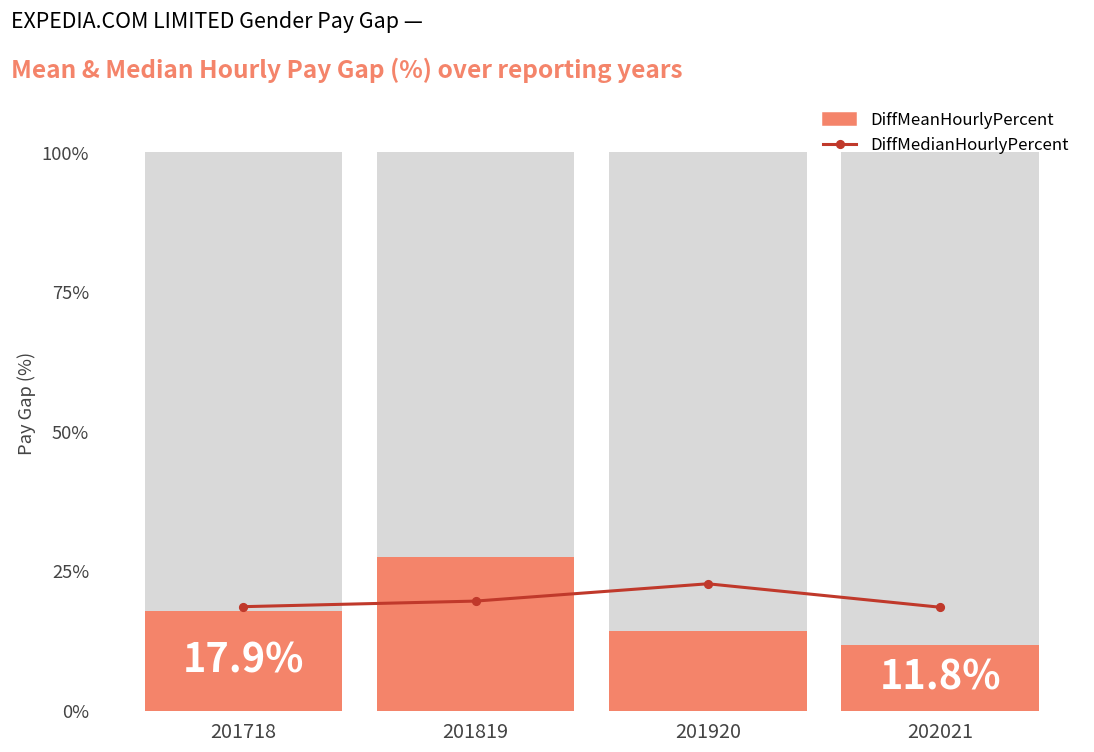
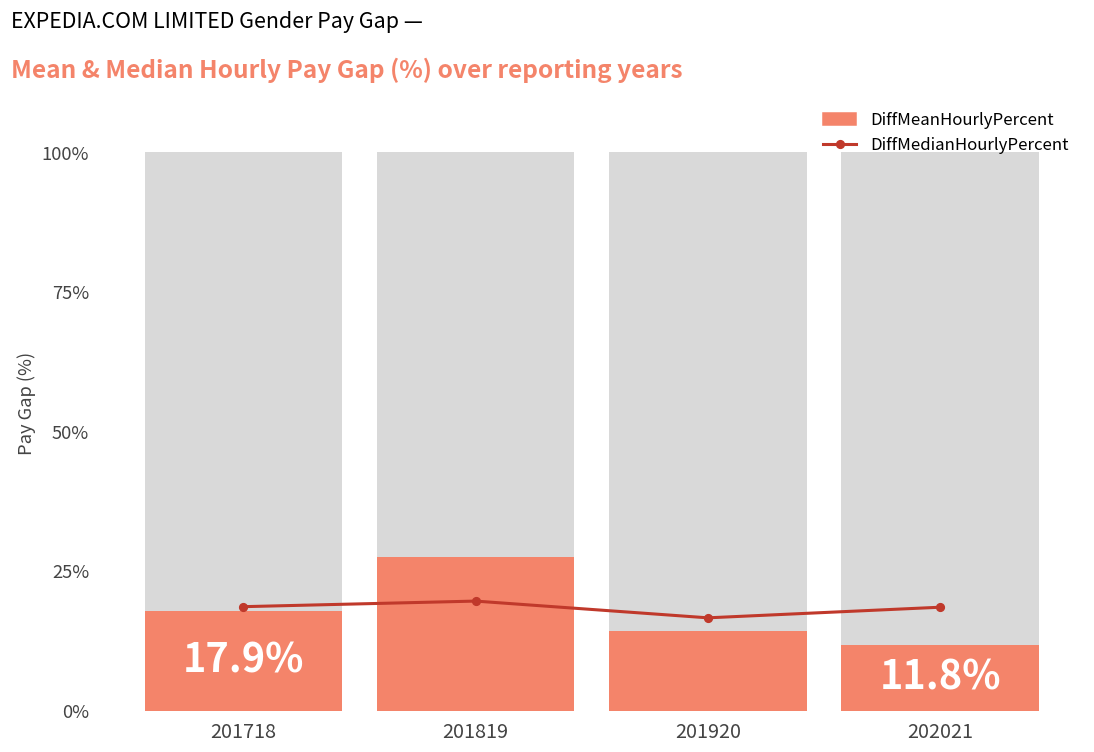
  {
    "DiffMedianHourlyPercent": {
      "201718": "19%",
      "201819": "20%",
-     "201920": "23%",
+     "201920": "17%",
      "202021": "19%"
    }
  }
